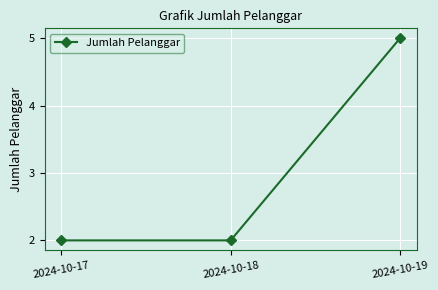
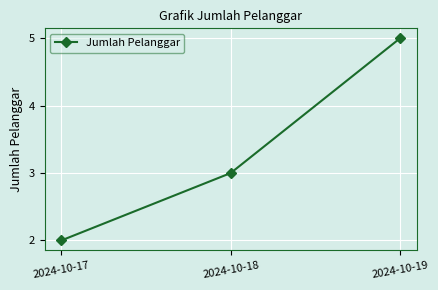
  {
    "2024-10-17": 2,
-   "2024-10-18": 2,
+   "2024-10-18": 3,
    "2024-10-19": 5
  }
